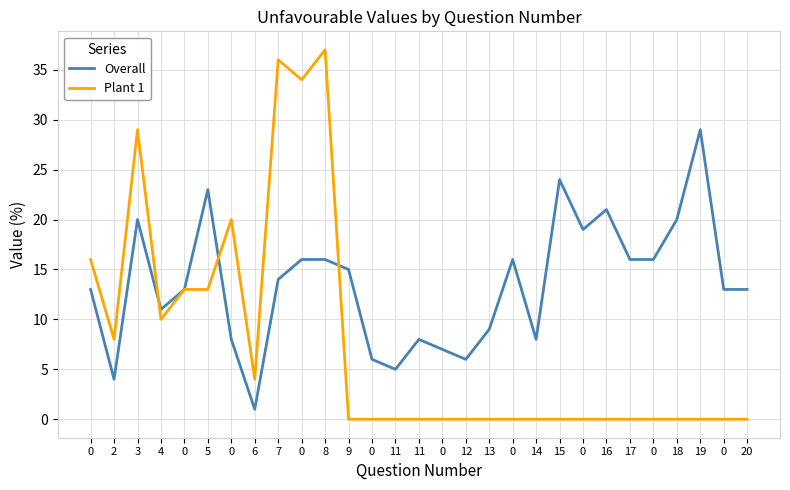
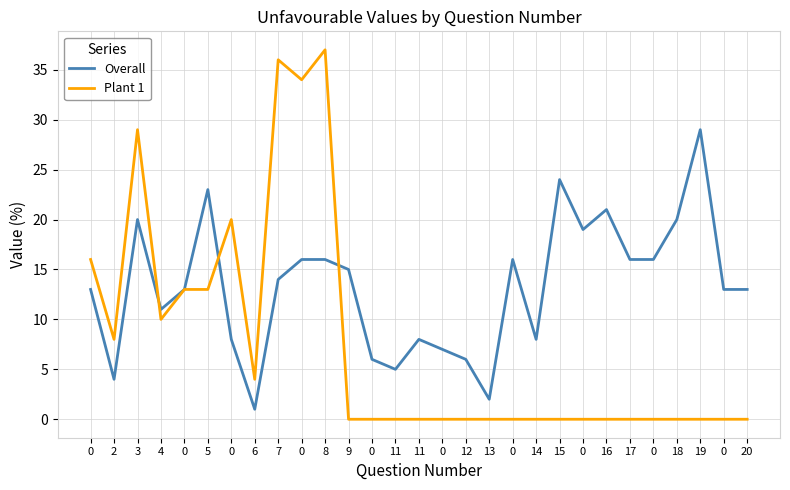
  {
    "Overall": {
      "2": 4,
      "3": 20,
      "4": 11,
      "5": 23,
      "6": 1,
      "7": 14,
      "8": 16,
      "9": 15,
      "12": 6,
-     "13": 9,
+     "13": 2,
      "14": 8,
      "15": 24,
      "16": 21,
      "17": 16,
      "18": 20,
      "19": 29,
      "20": 13
    },
    "Plant 1": {
      "2": 8,
      "3": 29,
      "4": 10,
      "5": 13,
      "6": 4,
      "7": 36,
      "8": 37,
      "9": 0,
      "12": 0,
      "13": 0,
      "14": 0,
      "15": 0,
      "16": 0,
      "17": 0,
      "18": 0,
      "19": 0,
      "20": 0
    }
  }
